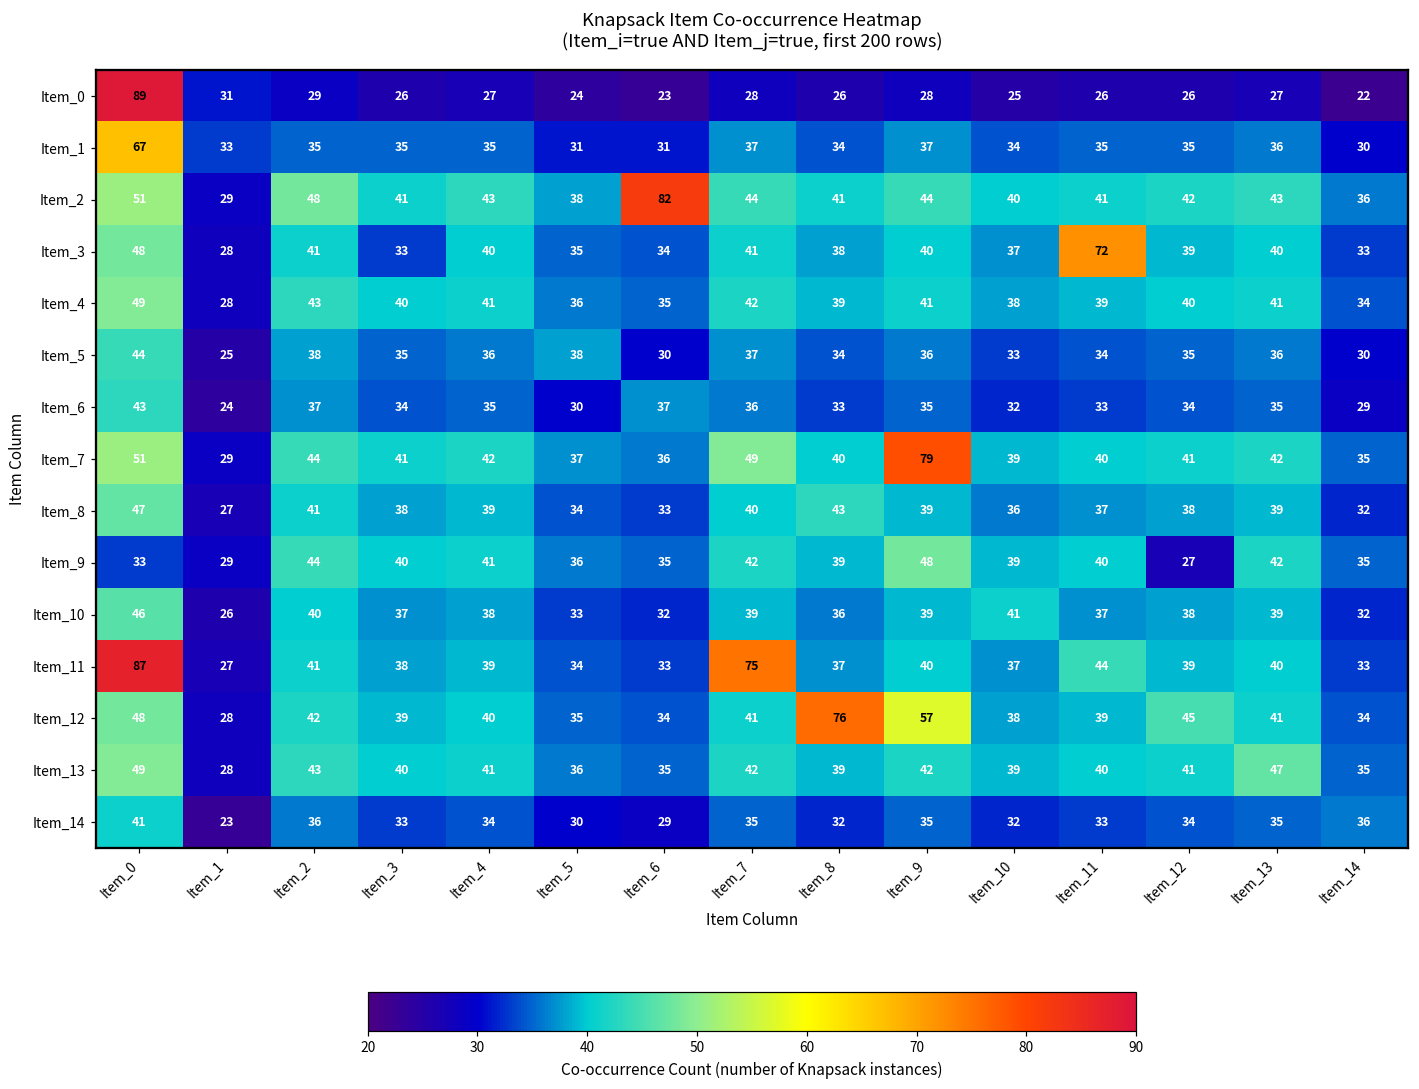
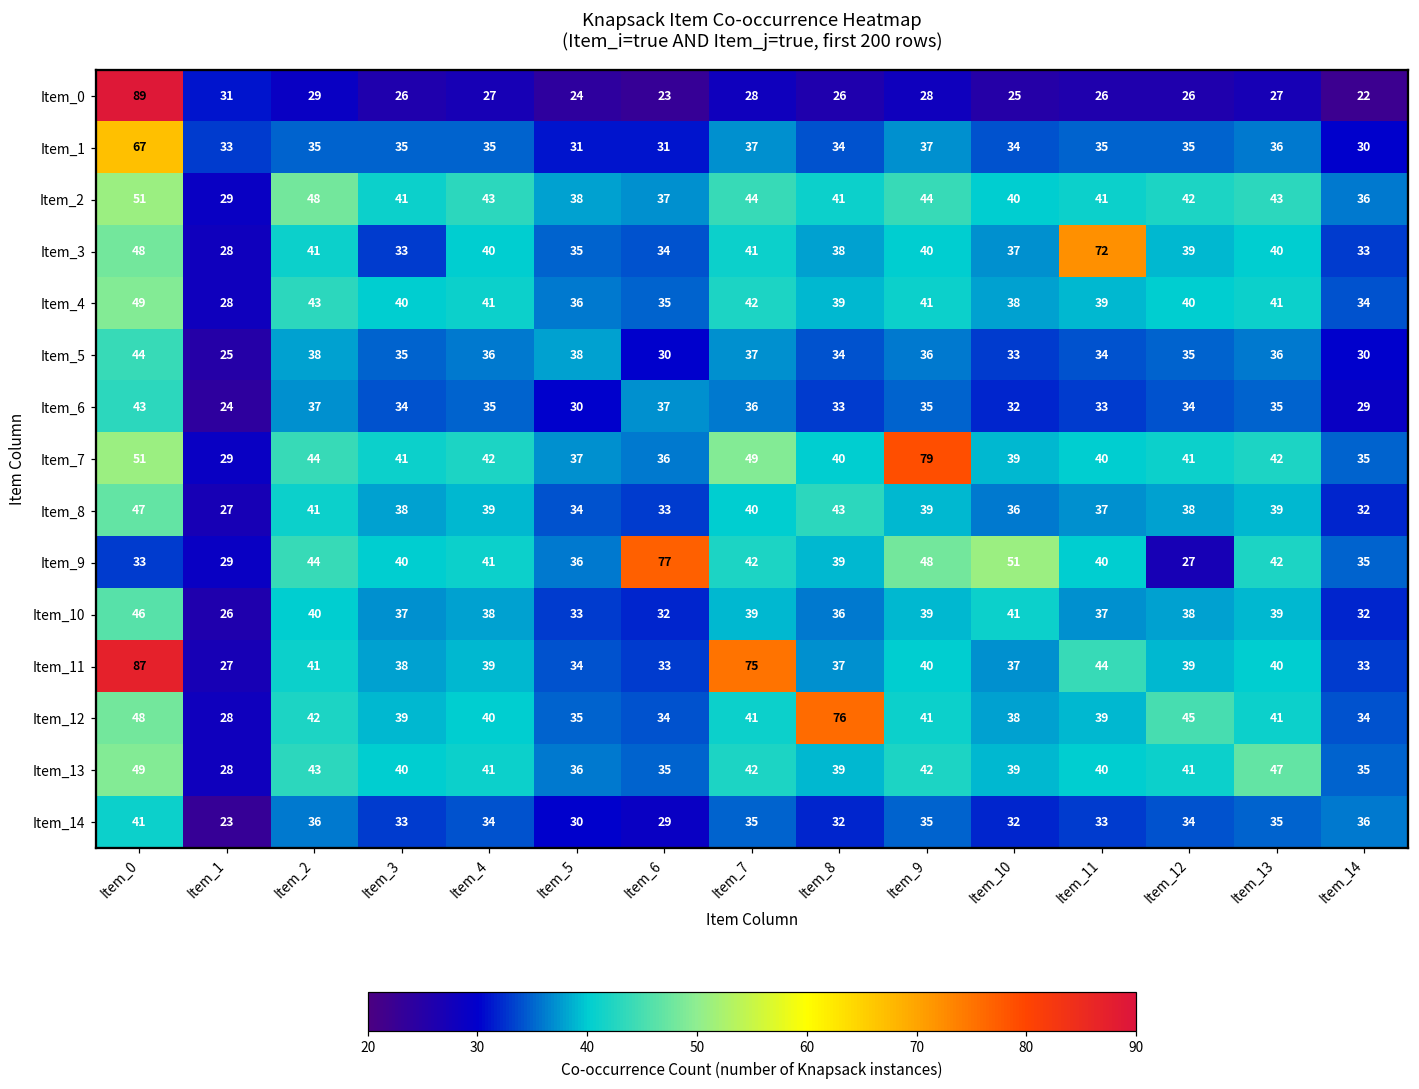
  {
    "Item_2": {
      "Item_0": 51,
      "Item_1": 29,
      "Item_2": 48,
      "Item_3": 41,
      "Item_4": 43,
      "Item_5": 38,
-     "Item_6": 82,
+     "Item_6": 37,
      "Item_7": 44,
      "Item_8": 41,
      "Item_9": 44,
      "Item_10": 40,
      "Item_11": 41,
      "Item_12": 42,
      "Item_13": 43,
      "Item_14": 36
    },
    "Item_9": {
      "Item_0": 33,
      "Item_1": 29,
      "Item_2": 44,
      "Item_3": 40,
      "Item_4": 41,
      "Item_5": 36,
-     "Item_6": 35,
+     "Item_6": 77,
      "Item_7": 42,
      "Item_8": 39,
      "Item_9": 48,
-     "Item_10": 39,
+     "Item_10": 51,
      "Item_11": 40,
      "Item_12": 27,
      "Item_13": 42,
      "Item_14": 35
    },
    "Item_12": {
      "Item_0": 48,
      "Item_1": 28,
      "Item_2": 42,
      "Item_3": 39,
      "Item_4": 40,
      "Item_5": 35,
      "Item_6": 34,
      "Item_7": 41,
      "Item_8": 76,
-     "Item_9": 57,
+     "Item_9": 41,
      "Item_10": 38,
      "Item_11": 39,
      "Item_12": 45,
      "Item_13": 41,
      "Item_14": 34
    }
  }
